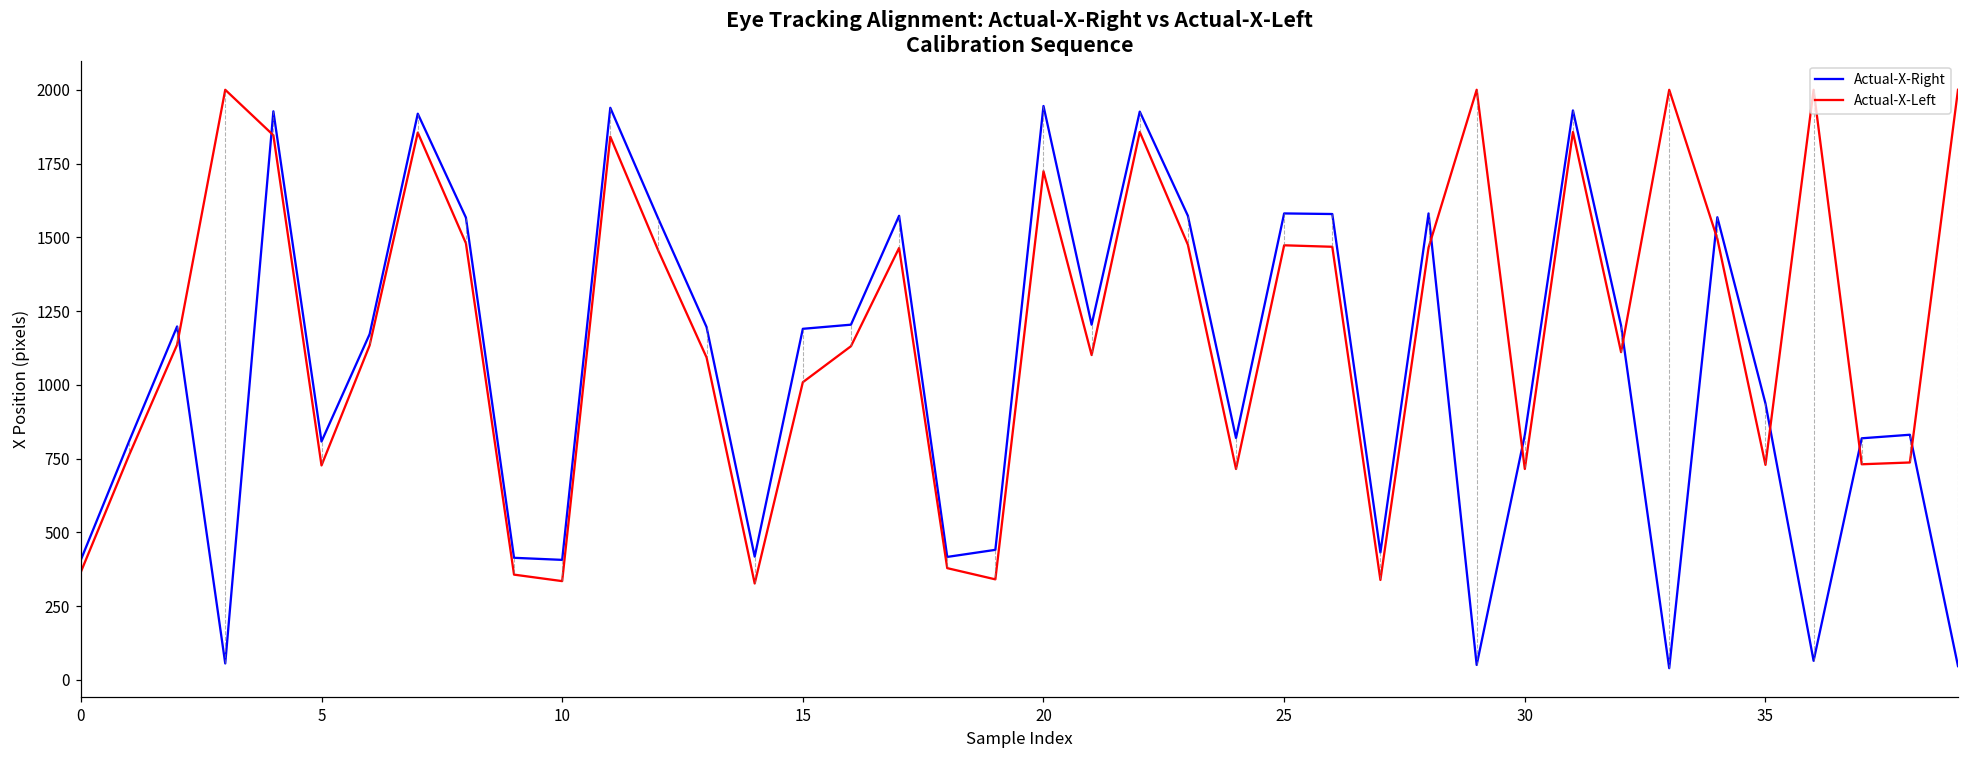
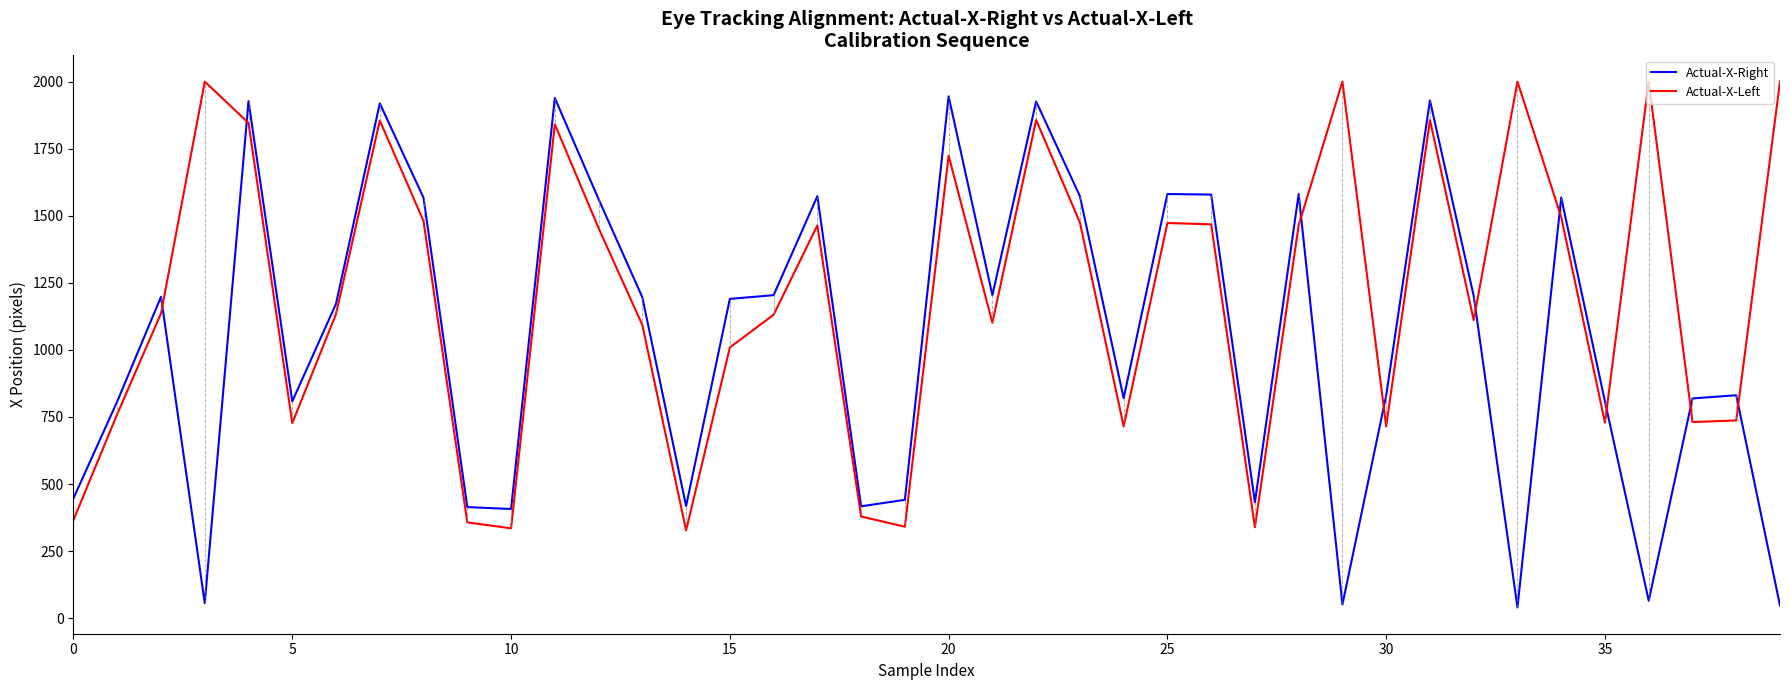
  {
    "Actual-X-Right": {
-     "0": 410,
-     "35": 940
+     "0": 450,
+     "35": 810
    }
  }
